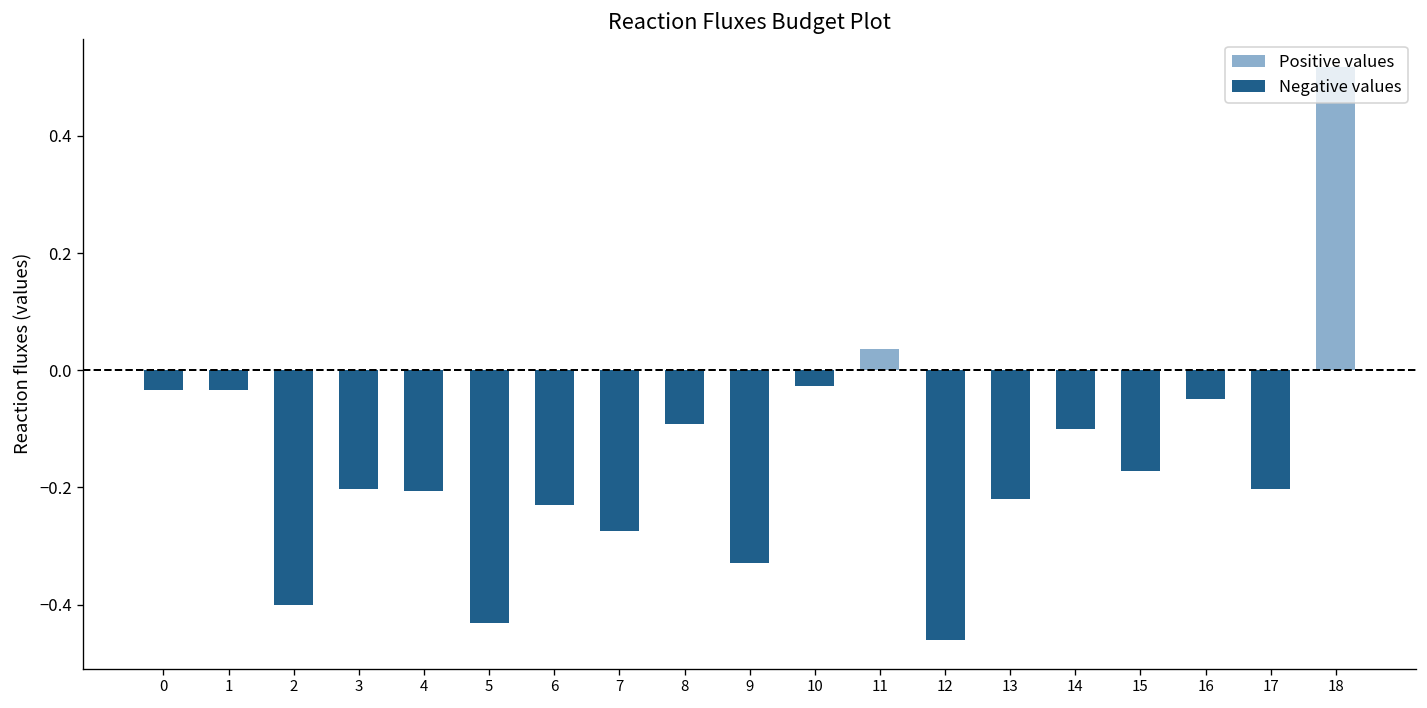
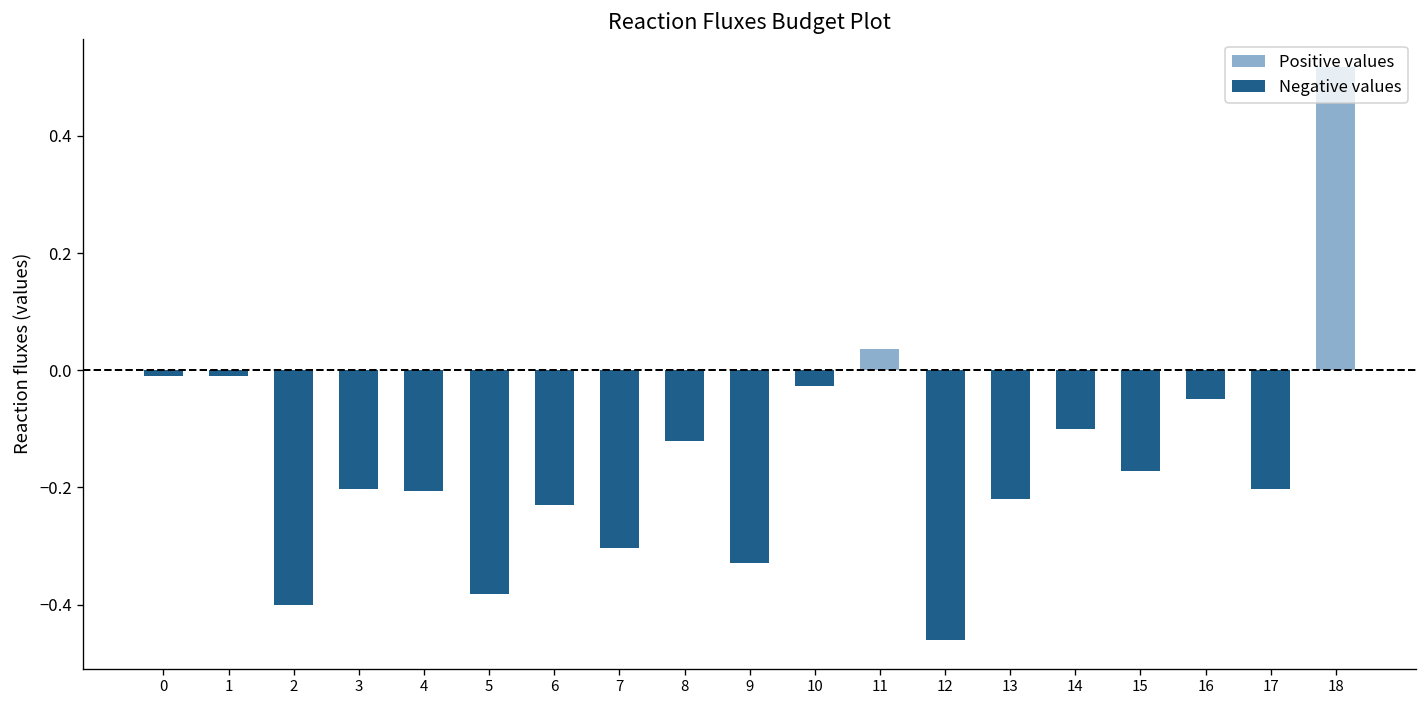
  {
    "Positive values": {
      "0": 0.00,
      "1": 0.00,
      "2": 0.00,
      "3": 0.00,
      "4": 0.00,
      "5": 0.00,
      "6": 0.00,
      "7": 0.00,
      "8": 0.00,
      "9": 0.00,
      "10": 0.00,
      "11": 0.04,
      "12": 0.00,
      "13": 0.00,
      "14": 0.00,
      "15": 0.00,
      "16": 0.00,
      "17": 0.00
    },
    "Negative values": {
-     "0": -0.03,
-     "1": -0.03,
+     "0": -0.01,
+     "1": -0.01,
      "2": -0.40,
      "3": -0.20,
      "4": -0.21,
-     "5": -0.43,
+     "5": -0.38,
      "6": -0.23,
-     "7": -0.27,
-     "8": -0.09,
+     "7": -0.30,
+     "8": -0.12,
      "9": -0.33,
      "10": -0.03,
      "11": 0.00,
      "12": -0.46,
      "13": -0.22,
      "14": -0.10,
      "15": -0.17,
      "16": -0.05,
      "17": -0.20,
      "18": 0.00
    }
  }
